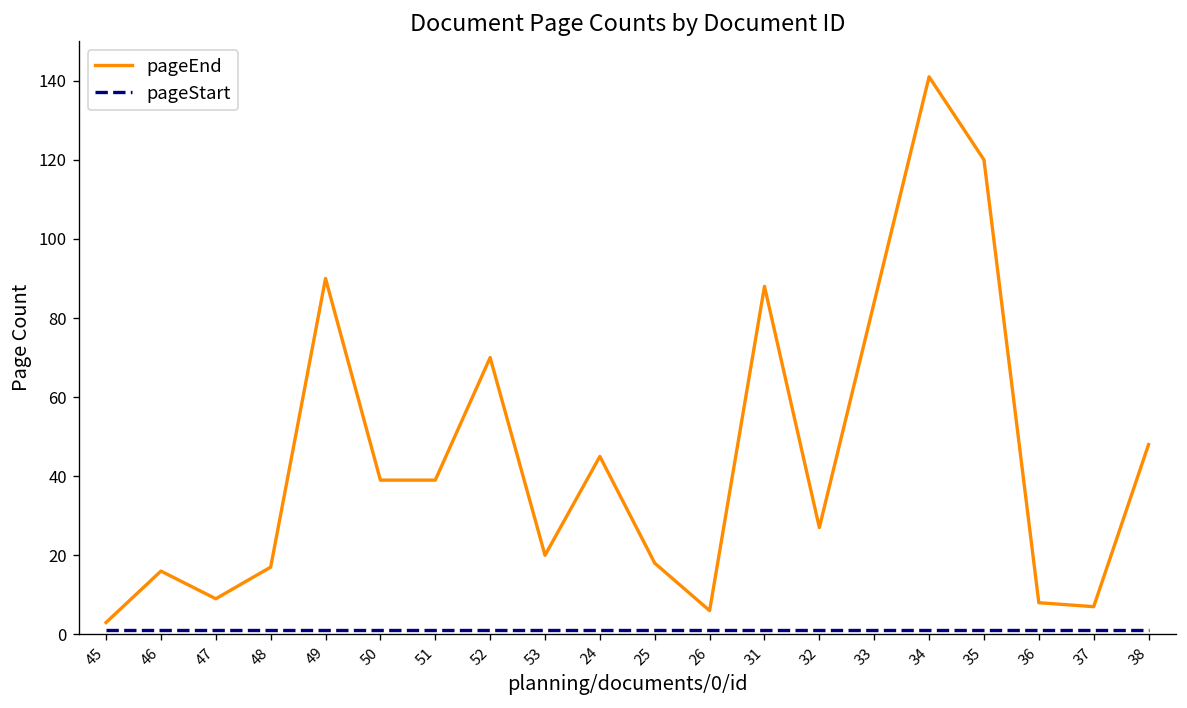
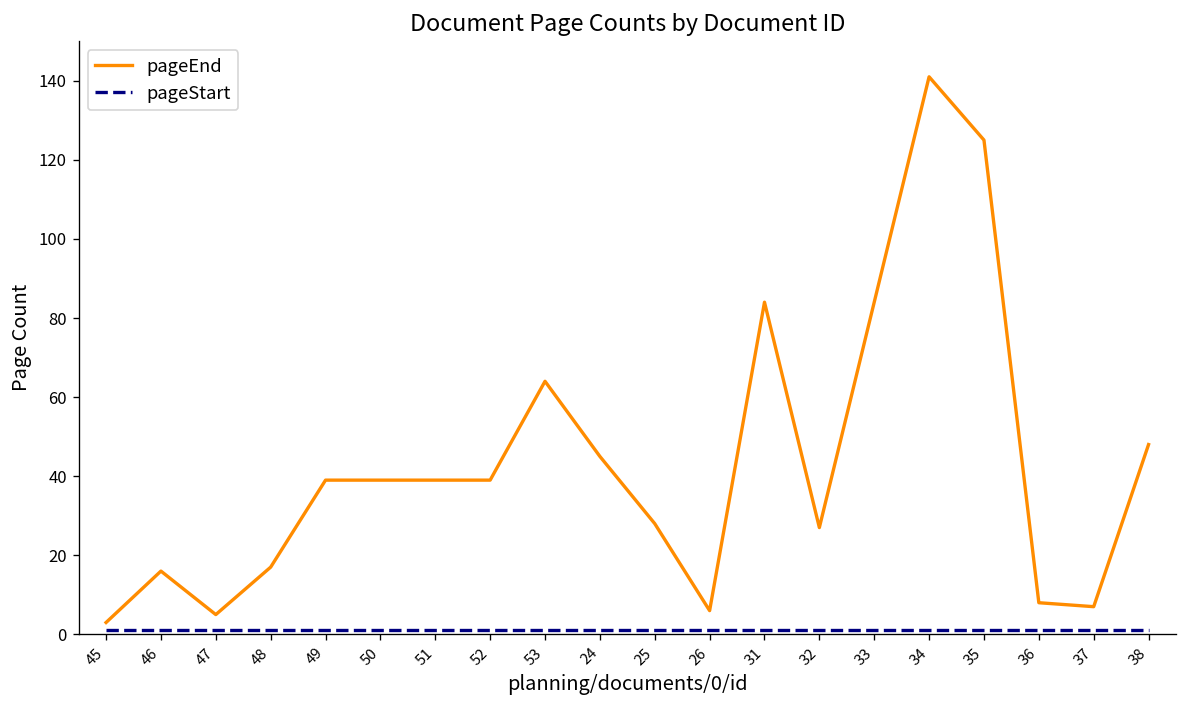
  {
    "pageEnd": {
      "45": 3,
      "46": 16,
-     "47": 9,
+     "47": 5,
      "48": 17,
-     "49": 90,
+     "49": 39,
      "50": 39,
      "51": 39,
-     "52": 70,
-     "53": 20,
+     "52": 39,
+     "53": 64,
      "24": 45,
-     "25": 18,
+     "25": 28,
      "26": 6,
-     "31": 88,
+     "31": 84,
      "32": 27,
      "33": 84,
      "34": 141,
-     "35": 120,
+     "35": 125,
      "36": 8,
      "37": 7,
      "38": 48
    },
    "pageStart": {
      "45": 1,
      "46": 1,
      "47": 1,
      "48": 1,
      "49": 1,
      "50": 1,
      "51": 1,
      "52": 1,
      "53": 1,
      "24": 1,
      "25": 1,
      "26": 1,
      "31": 1,
      "32": 1,
      "33": 1,
      "34": 1,
      "35": 1,
      "36": 1,
      "37": 1,
      "38": 1
    }
  }
